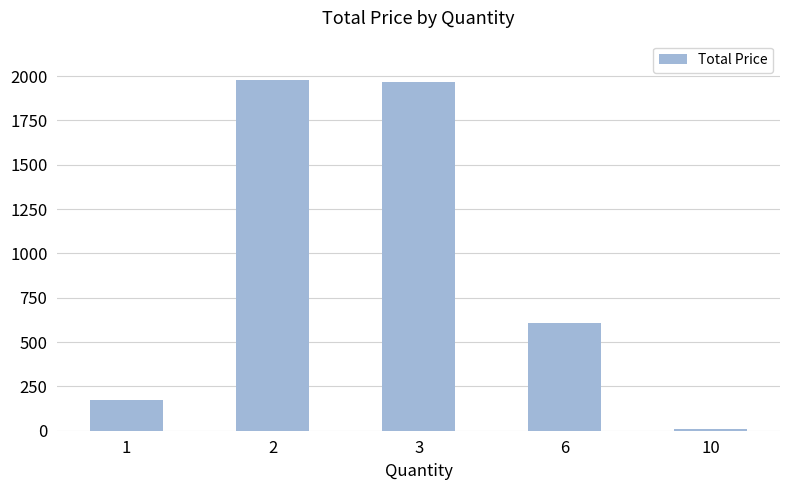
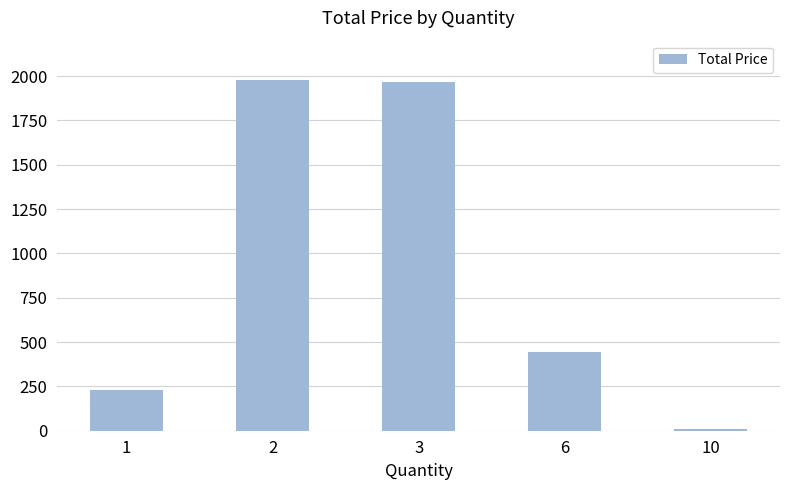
  {
-   "1": 170,
+   "1": 230,
    "2": 1980,
    "3": 1970,
-   "6": 610
+   "6": 440
  }
